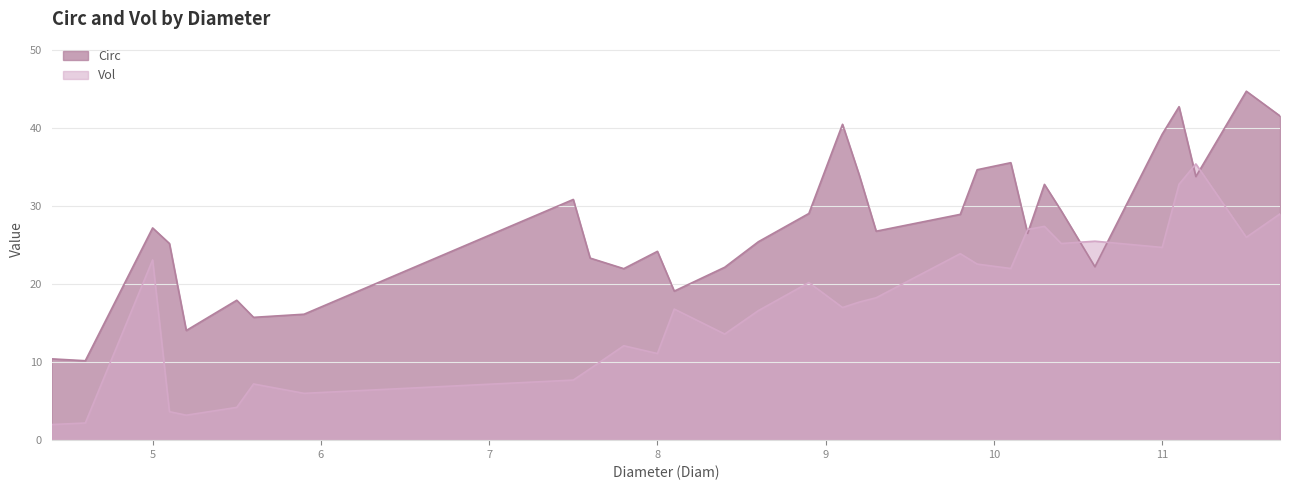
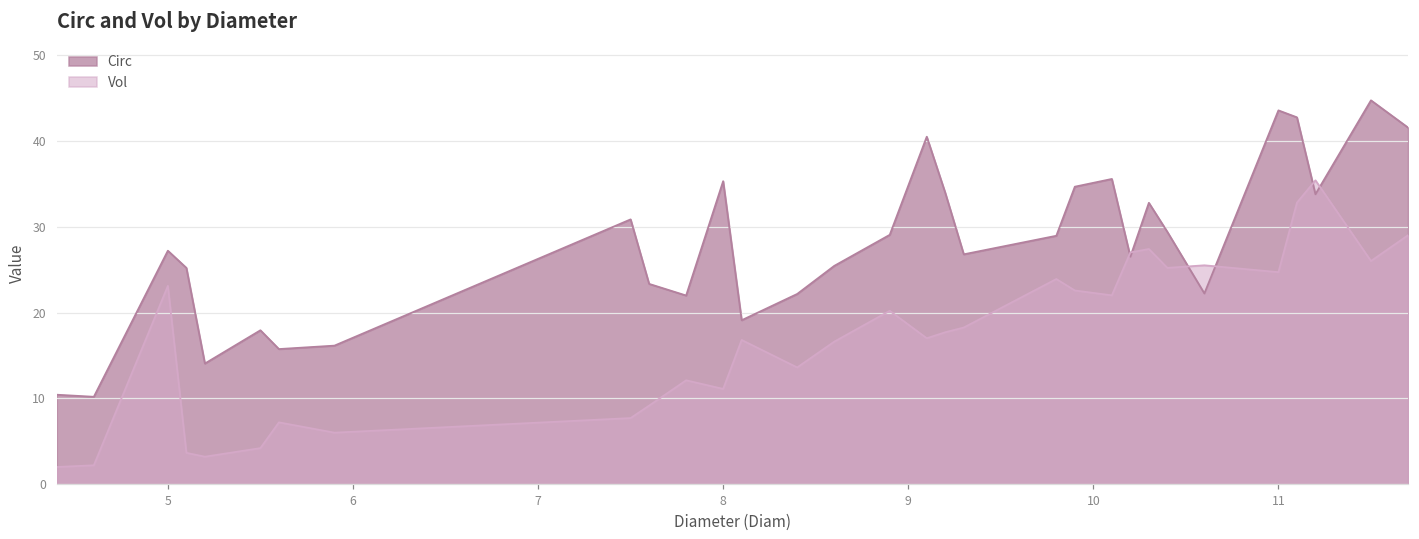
  {
    "Circ": {
      "5": 27,
-     "8": 24,
-     "11": 39
+     "8": 35,
+     "11": 44
    },
    "Vol": {
      "5": 23,
      "8": 11,
      "11": 25
    }
  }
